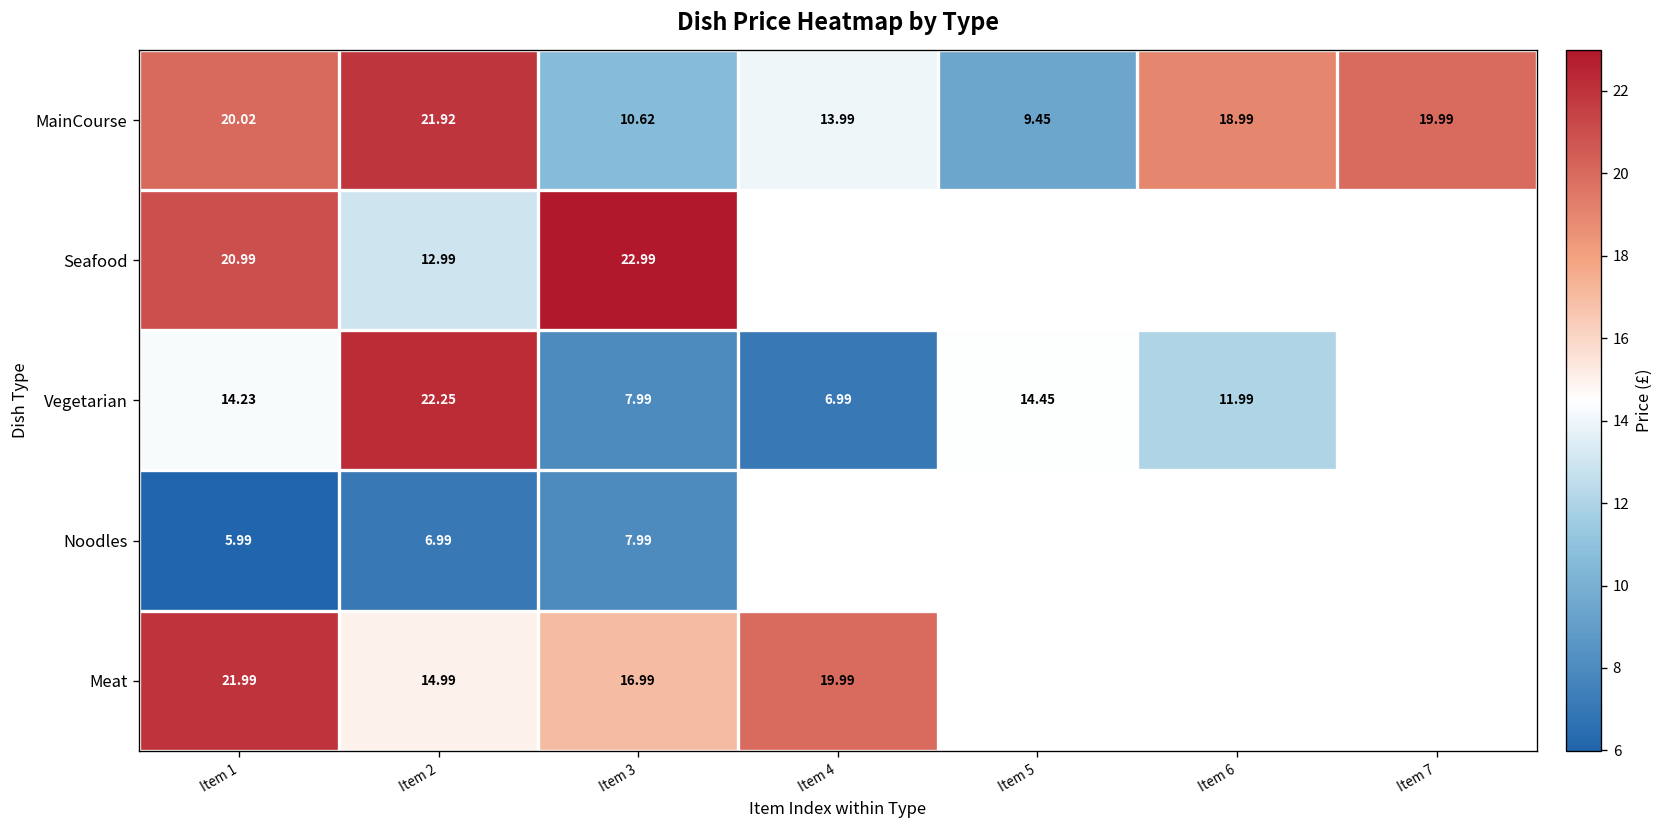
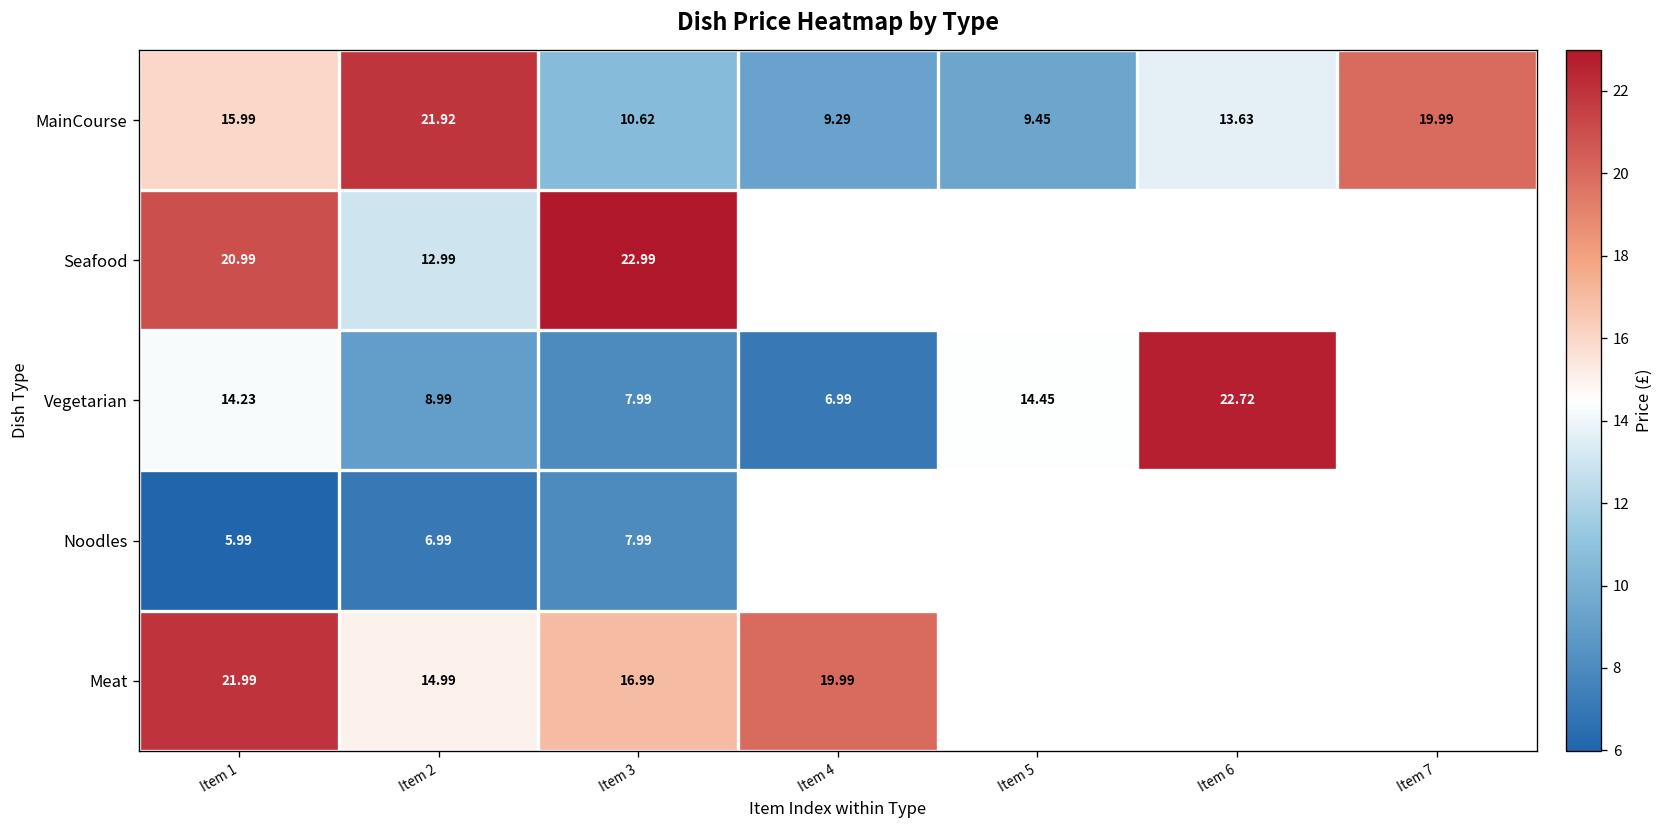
  {
    "MainCourse": {
-     "Item 1": 20.02,
+     "Item 1": 15.99,
      "Item 2": 21.92,
      "Item 3": 10.62,
-     "Item 4": 13.99,
+     "Item 4": 9.29,
      "Item 5": 9.45,
-     "Item 6": 18.99,
+     "Item 6": 13.63,
      "Item 7": 19.99
    },
    "Seafood": {
      "Item 1": 20.99,
      "Item 2": 12.99,
      "Item 3": 22.99
    },
    "Vegetarian": {
      "Item 1": 14.23,
-     "Item 2": 22.25,
+     "Item 2": 8.99,
      "Item 3": 7.99,
      "Item 4": 6.99,
      "Item 5": 14.45,
-     "Item 6": 11.99
+     "Item 6": 22.72
    },
    "Noodles": {
      "Item 1": 5.99,
      "Item 2": 6.99,
      "Item 3": 7.99
    },
    "Meat": {
      "Item 1": 21.99,
      "Item 2": 14.99,
      "Item 3": 16.99,
      "Item 4": 19.99
    }
  }
